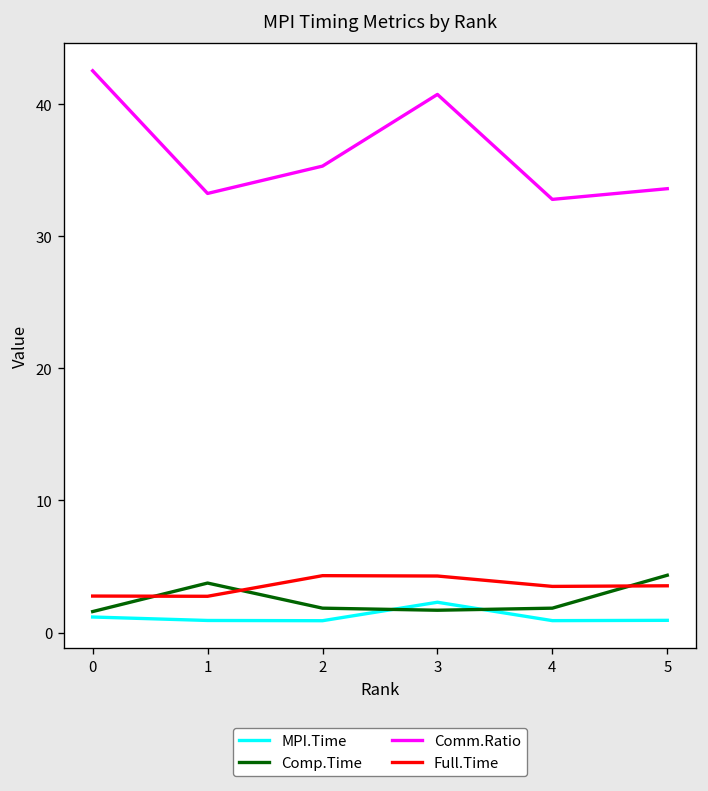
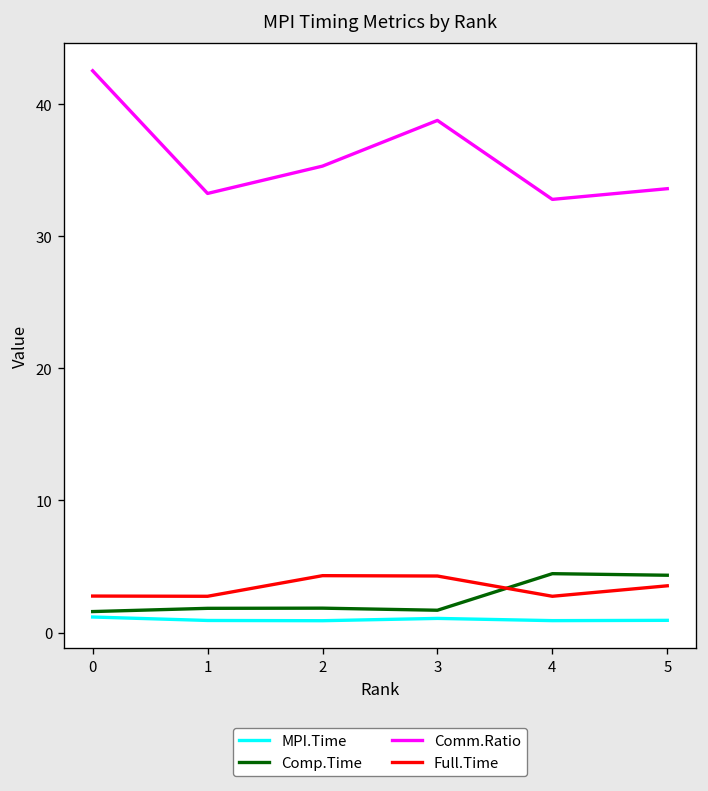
  {
    "MPI.Time": {
      "0": 1.2,
      "1": 0.9,
      "2": 0.9,
-     "3": 2.3,
+     "3": 1.1,
      "4": 0.9,
      "5": 0.9
    },
    "Comp.Time": {
      "0": 1.6,
-     "1": 3.7,
+     "1": 1.8,
      "2": 1.8,
      "3": 1.7,
-     "4": 1.8,
+     "4": 4.5,
      "5": 4.3
    },
    "Comm.Ratio": {
      "0": 42.5,
      "1": 33.3,
      "2": 35.3,
-     "3": 40.8,
+     "3": 38.8,
      "4": 32.8,
      "5": 33.6
    },
    "Full.Time": {
      "0": 2.8,
      "1": 2.7,
      "2": 4.3,
      "3": 4.3,
-     "4": 3.5,
+     "4": 2.7,
      "5": 3.5
    }
  }
